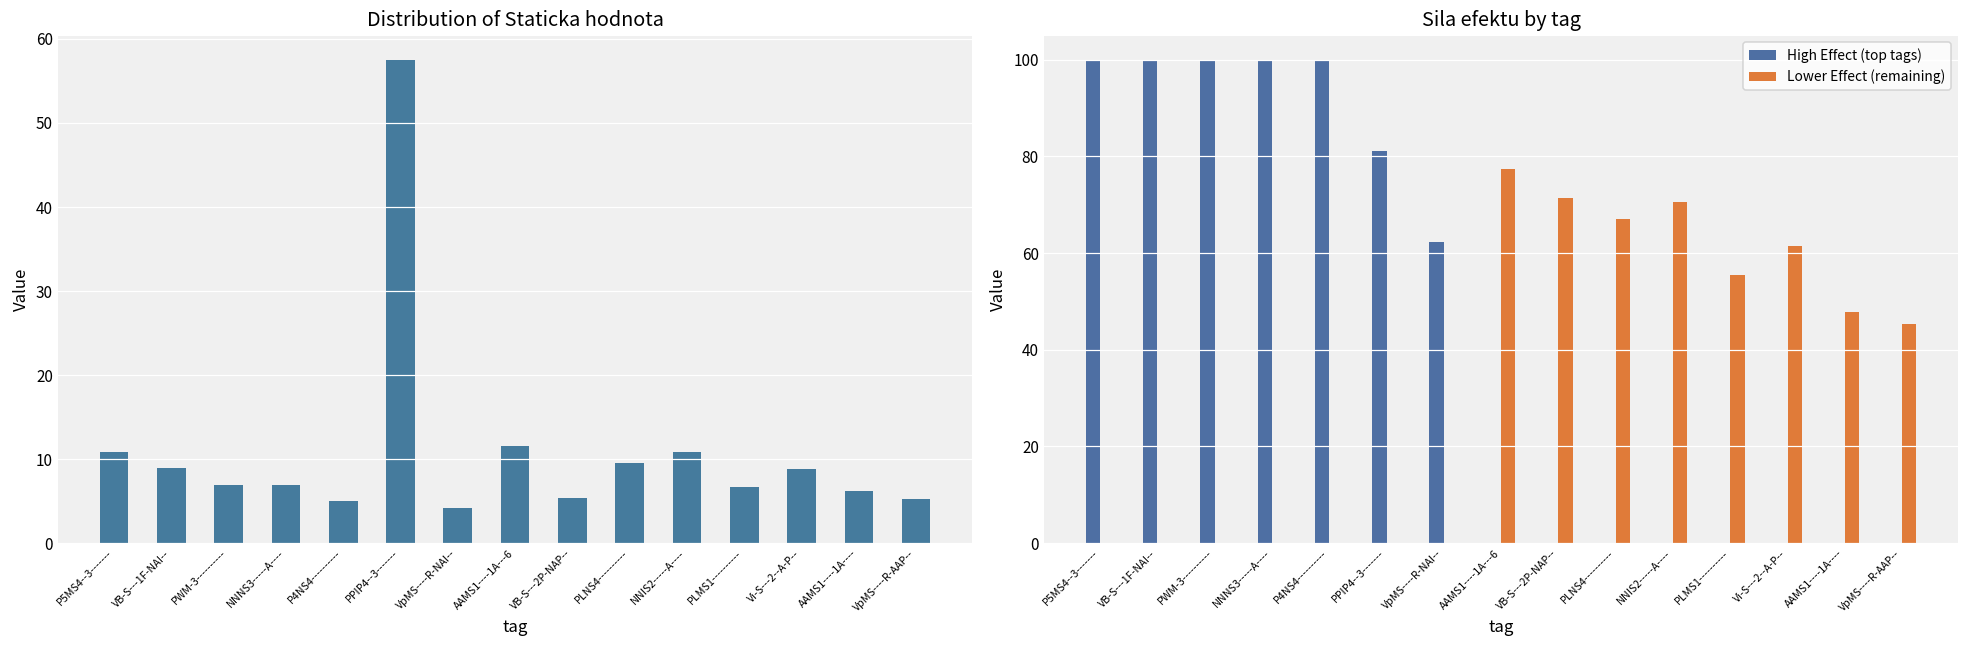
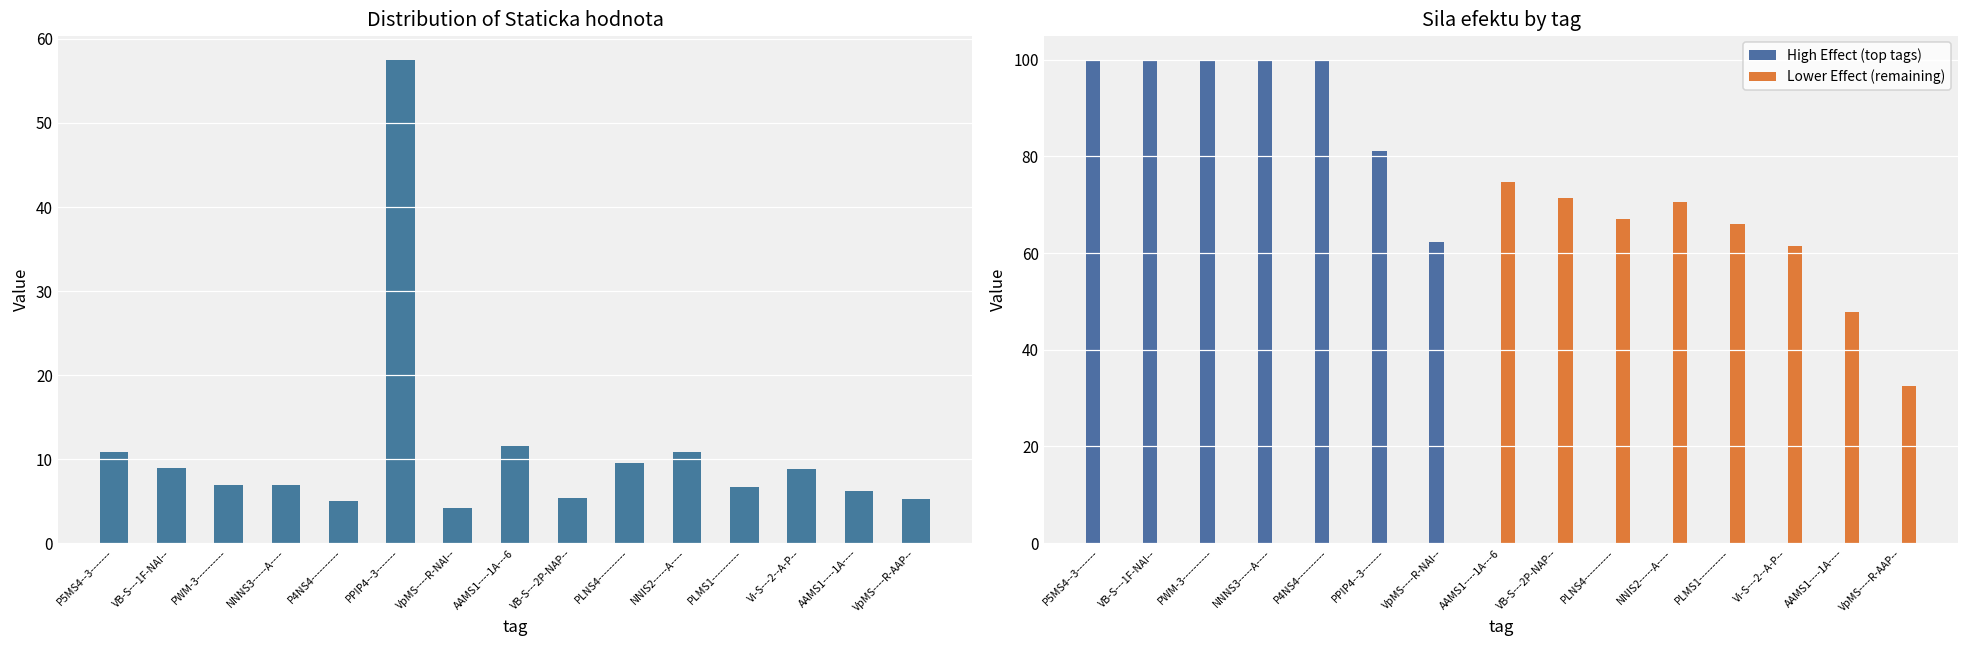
  {
    "Distribution of Staticka hodnota": {
      "P5MS4--3-------": 11,
      "VB-S---1F-NAI--": 9,
      "PWM-3----------": 7,
      "NNNS3-----A----": 7,
      "P4NS4----------": 5,
      "PPIP4--3-------": 58,
      "VpMS----R-NAI--": 4,
      "AAMS1----1A---6": 12,
      "VB-S---2P-NAP--": 5,
      "PLNS4----------": 9,
      "NNIS2-----A----": 11,
      "PLMS1----------": 7,
      "Vi-S---2--A-P--": 9,
      "AAMS1----1A----": 6,
      "VpMS----R-AAP--": 5
    },
    "Sila efektu by tag": {
      "High Effect (top tags)": {
        "P5MS4--3-------": 100,
        "VB-S---1F-NAI--": 100,
        "PWM-3----------": 100,
        "NNNS3-----A----": 100,
        "P4NS4----------": 100,
        "PPIP4--3-------": 81,
        "VpMS----R-NAI--": 62,
        "AAMS1----1A---6": 0,
        "VB-S---2P-NAP--": 0,
        "PLNS4----------": 0,
        "NNIS2-----A----": 0,
        "PLMS1----------": 0,
        "Vi-S---2--A-P--": 0,
        "AAMS1----1A----": 0,
        "VpMS----R-AAP--": 0
      },
      "Lower Effect (remaining)": {
        "P5MS4--3-------": 0,
        "VB-S---1F-NAI--": 0,
        "PWM-3----------": 0,
        "NNNS3-----A----": 0,
        "P4NS4----------": 0,
        "PPIP4--3-------": 0,
        "VpMS----R-NAI--": 0,
-       "AAMS1----1A---6": 77,
+       "AAMS1----1A---6": 75,
        "VB-S---2P-NAP--": 71,
        "PLNS4----------": 67,
        "NNIS2-----A----": 71,
-       "PLMS1----------": 55,
+       "PLMS1----------": 66,
        "Vi-S---2--A-P--": 61,
        "AAMS1----1A----": 48,
-       "VpMS----R-AAP--": 45
+       "VpMS----R-AAP--": 32
      }
    }
  }
